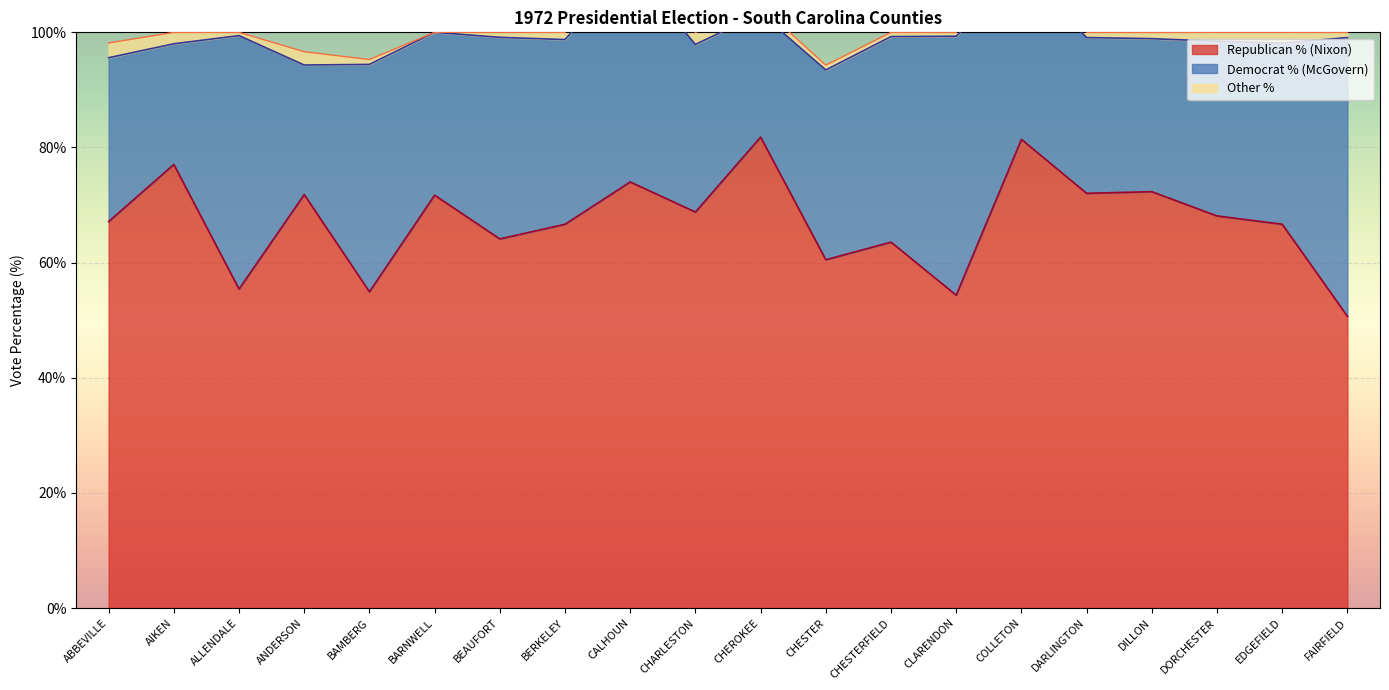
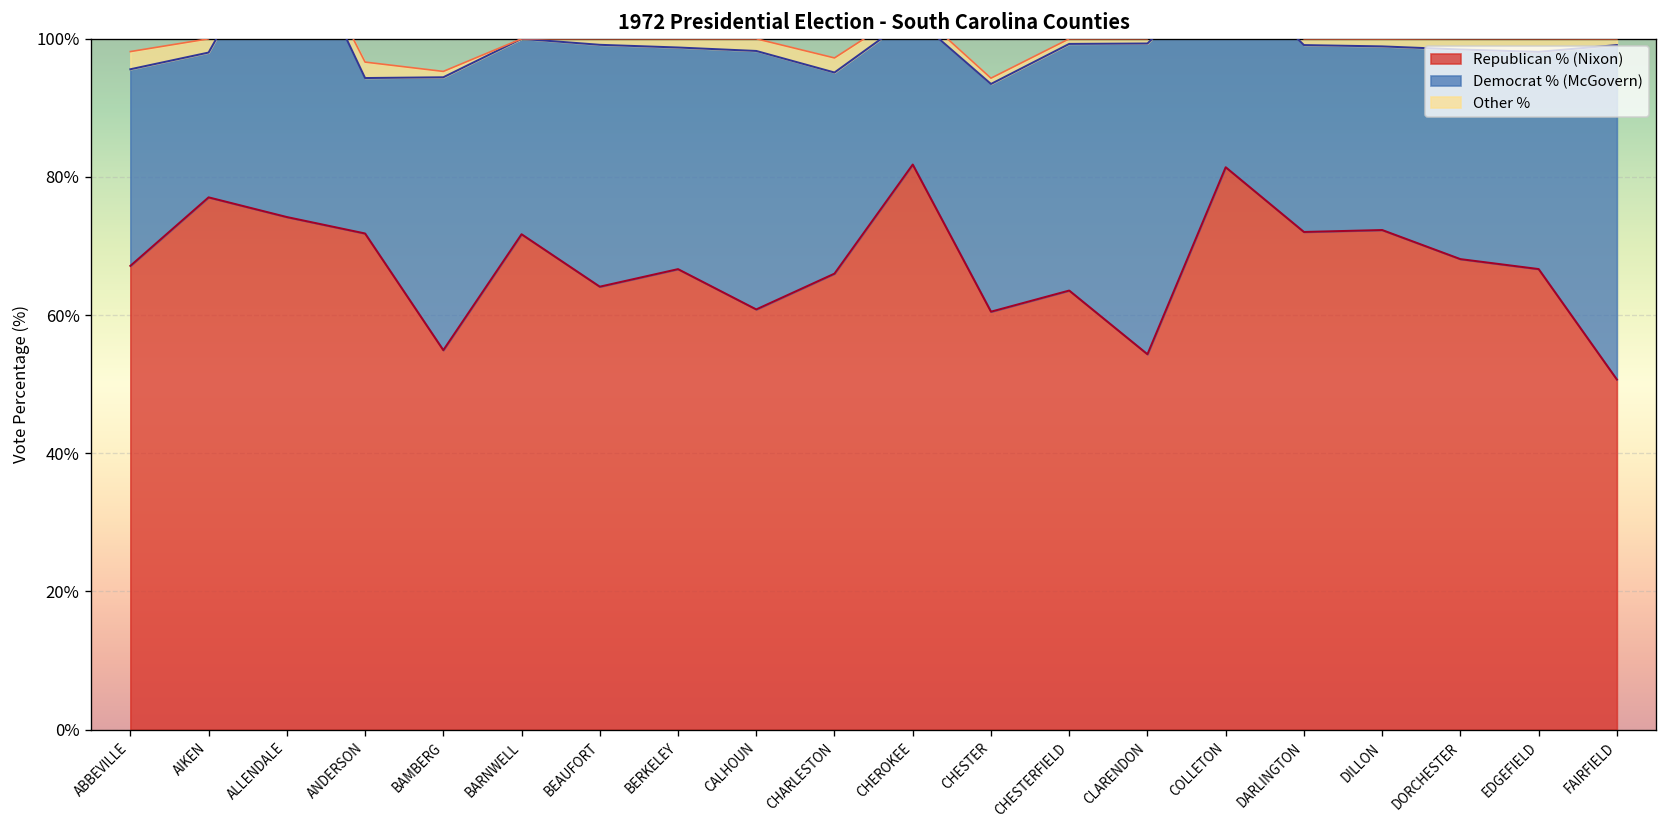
  {
    "Republican % (Nixon)": {
      "ABBEVILLE": "67%",
      "AIKEN": "77%",
-     "ALLENDALE": "55%",
+     "ALLENDALE": "74%",
      "ANDERSON": "72%",
      "BAMBERG": "55%",
      "BARNWELL": "72%",
      "BEAUFORT": "64%",
      "BERKELEY": "67%",
-     "CALHOUN": "74%",
-     "CHARLESTON": "69%",
+     "CALHOUN": "61%",
+     "CHARLESTON": "66%",
      "CHEROKEE": "82%",
      "CHESTER": "61%",
      "CHESTERFIELD": "64%",
      "CLARENDON": "54%",
      "COLLETON": "81%",
      "DARLINGTON": "72%",
      "DILLON": "72%",
      "DORCHESTER": "68%",
      "EDGEFIELD": "67%",
      "FAIRFIELD": "51%"
    },
    "Democrat % (McGovern)": {
      "ABBEVILLE": "28%",
      "AIKEN": "21%",
      "ANDERSON": "23%",
      "BAMBERG": "40%",
      "BEAUFORT": "35%",
      "BERKELEY": "32%",
      "CHARLESTON": "29%",
      "CHESTER": "33%",
      "CHESTERFIELD": "36%",
      "CLARENDON": "45%",
      "DARLINGTON": "27%",
      "DILLON": "27%",
      "FAIRFIELD": "48%"
    },
    "Other %": {
      "ABBEVILLE": "3%",
      "AIKEN": "2%",
      "ANDERSON": "2%",
      "BAMBERG": "1%",
      "BEAUFORT": "1%",
      "BERKELEY": "1%",
      "CHARLESTON": "2%",
      "CHESTER": "1%",
      "CHESTERFIELD": "1%",
      "CLARENDON": "1%",
      "DARLINGTON": "1%",
      "DILLON": "1%",
      "DORCHESTER": "2%",
      "EDGEFIELD": "2%",
      "FAIRFIELD": "1%"
    }
  }
